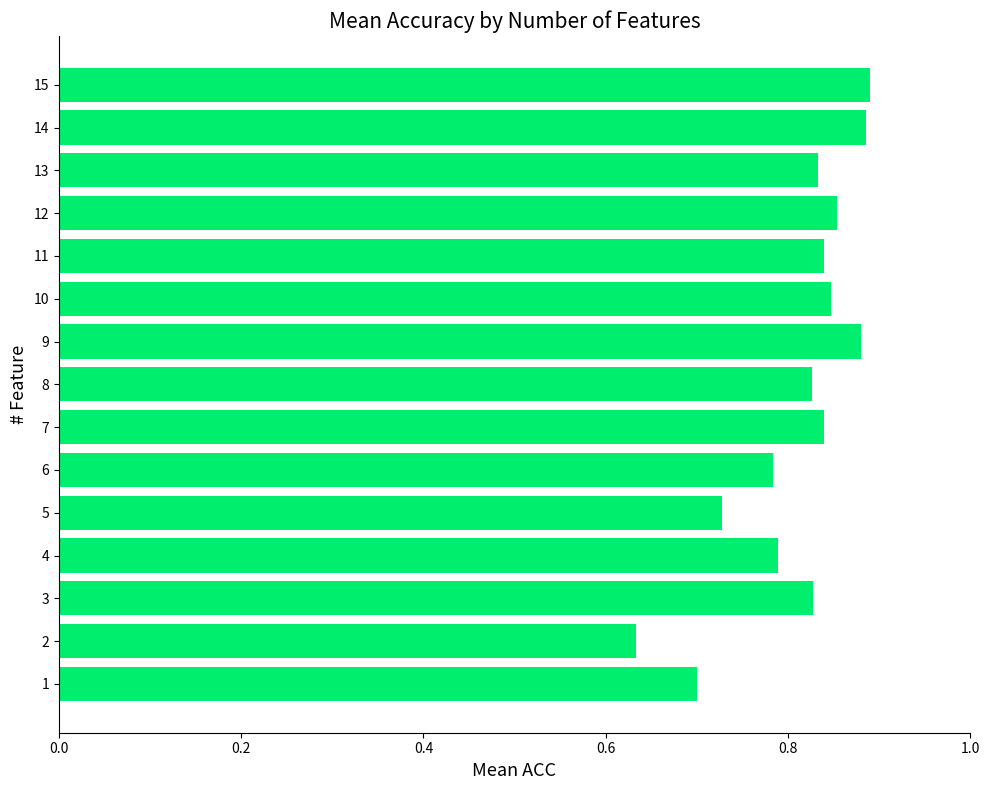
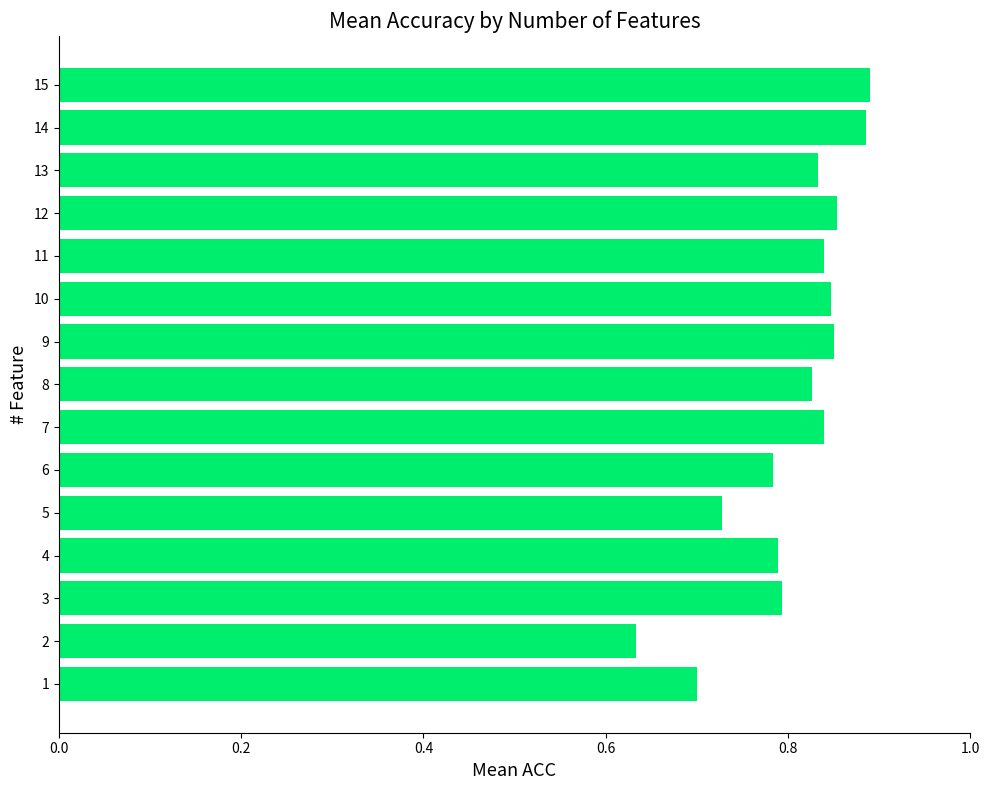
  {
    "15": 0.89,
    "14": 0.89,
    "13": 0.83,
    "12": 0.85,
    "11": 0.84,
    "10": 0.85,
-   "9": 0.88,
+   "9": 0.85,
    "8": 0.83,
    "7": 0.84,
    "6": 0.78,
    "5": 0.73,
    "4": 0.79,
-   "3": 0.83,
+   "3": 0.79,
    "2": 0.63,
    "1": 0.70
  }
